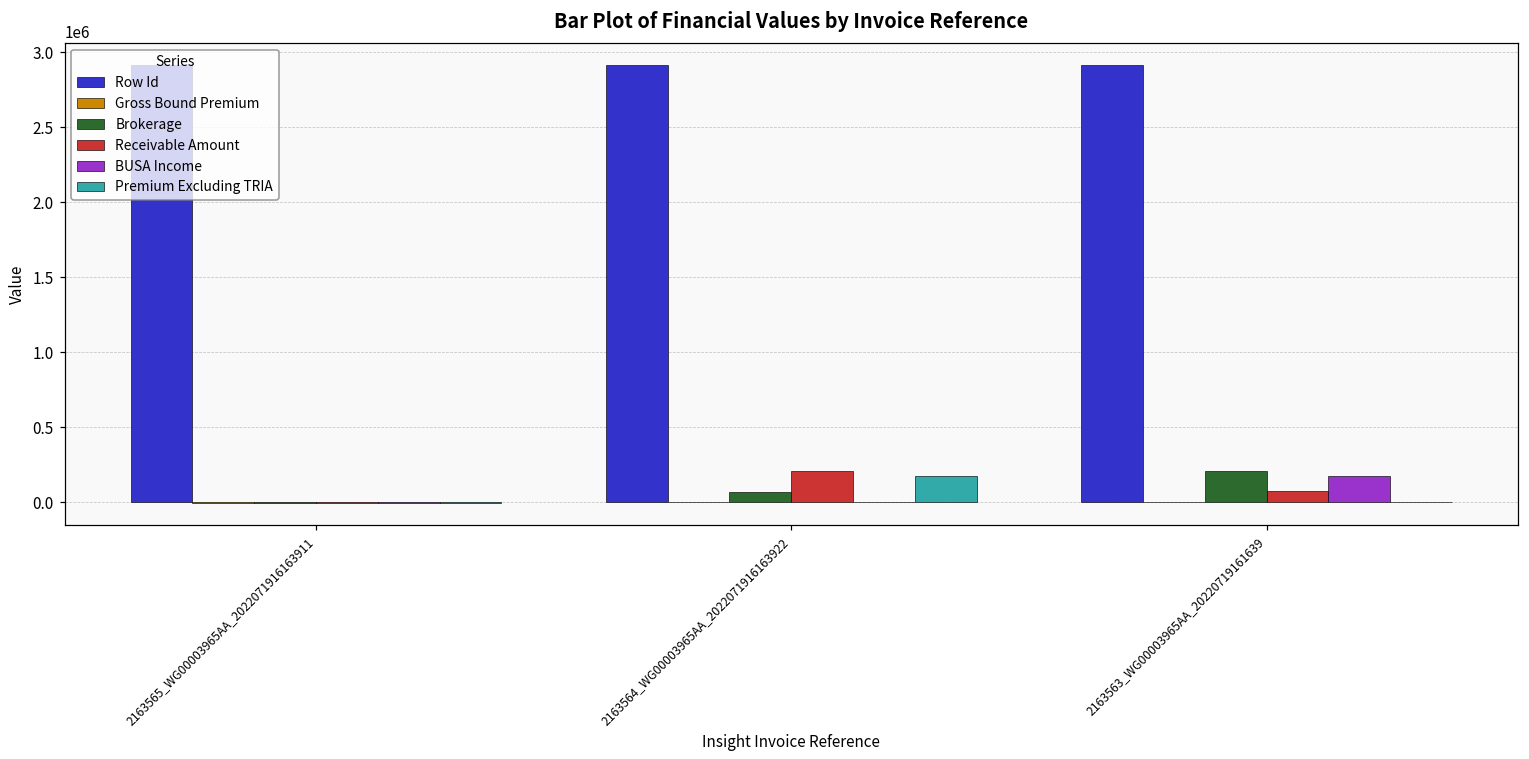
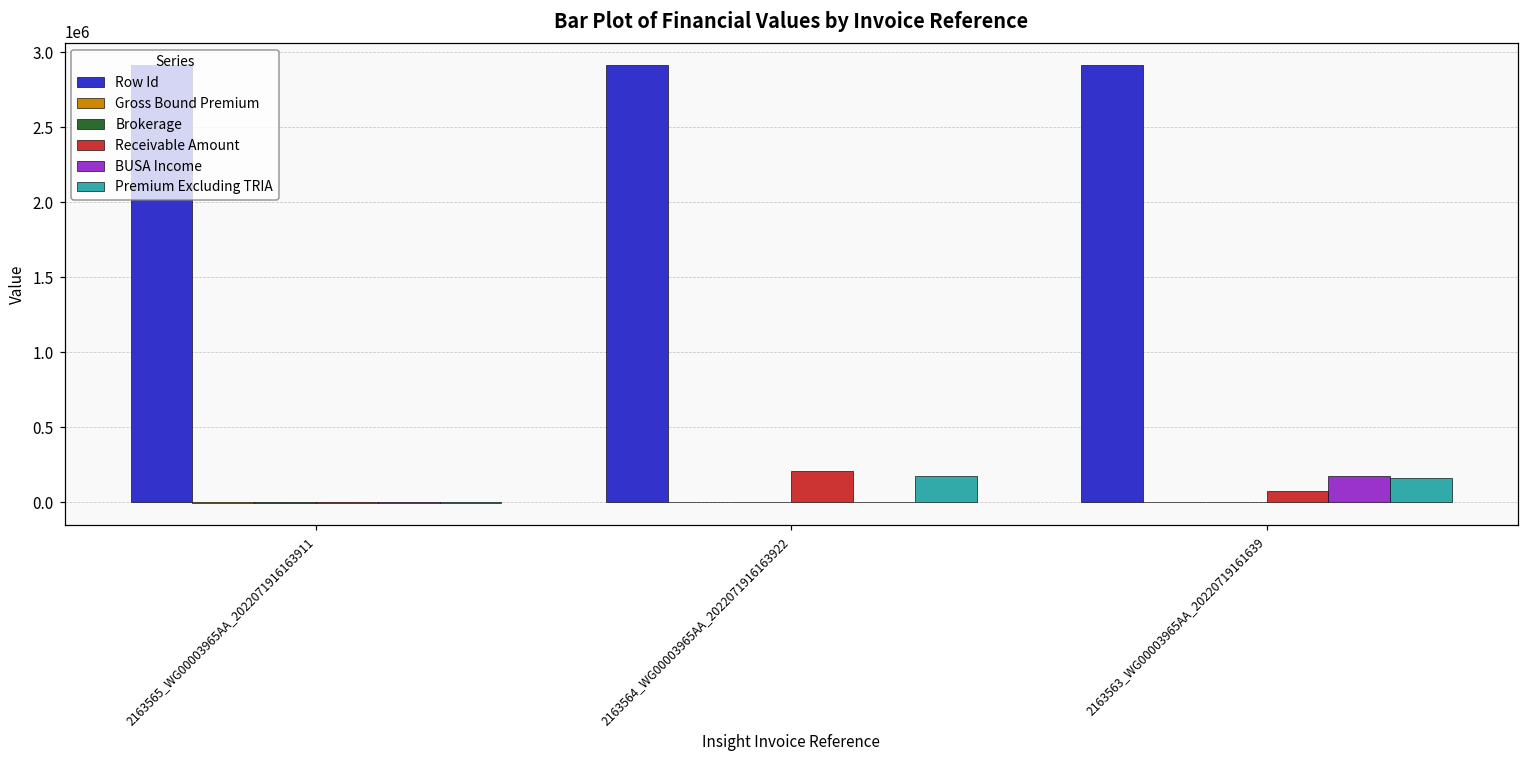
  {
    "Row Id": {
      "2163564_WG00003965AA_2022071916163922": 2920000,
      "2163563_WG00003965AA_20220719161639": 2920000
    },
    "Brokerage": {
-     "2163564_WG00003965AA_2022071916163922": 70000,
-     "2163563_WG00003965AA_20220719161639": 210000
+     "2163564_WG00003965AA_2022071916163922": 0,
+     "2163563_WG00003965AA_20220719161639": 0
    },
    "Receivable Amount": {
      "2163564_WG00003965AA_2022071916163922": 210000,
      "2163563_WG00003965AA_20220719161639": 70000
    },
    "BUSA Income": {
      "2163563_WG00003965AA_20220719161639": 170000
    },
    "Premium Excluding TRIA": {
      "2163564_WG00003965AA_2022071916163922": 180000,
-     "2163563_WG00003965AA_20220719161639": 0
+     "2163563_WG00003965AA_20220719161639": 160000
    }
  }
